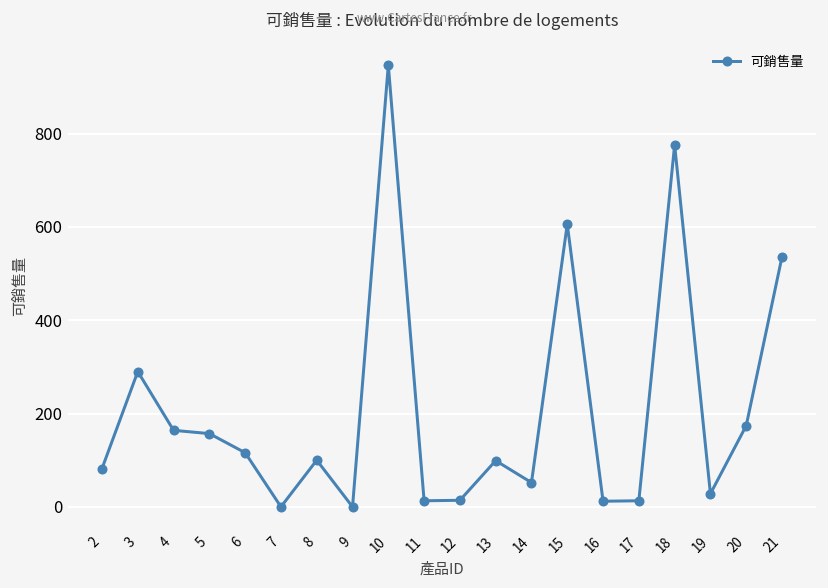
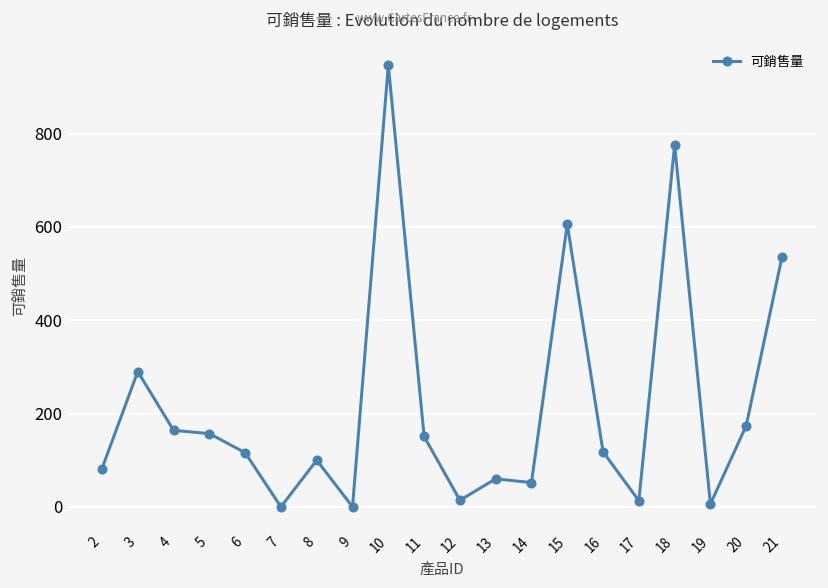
  {
    "2": 80,
    "3": 290,
    "4": 160,
    "5": 160,
    "6": 120,
    "7": 0,
    "8": 100,
    "9": 0,
    "10": 950,
-   "11": 10,
+   "11": 150,
    "12": 10,
-   "13": 100,
+   "13": 60,
    "14": 50,
    "15": 610,
-   "16": 10,
+   "16": 120,
    "17": 10,
    "18": 780,
-   "19": 30,
+   "19": 10,
    "20": 170,
    "21": 540
  }
